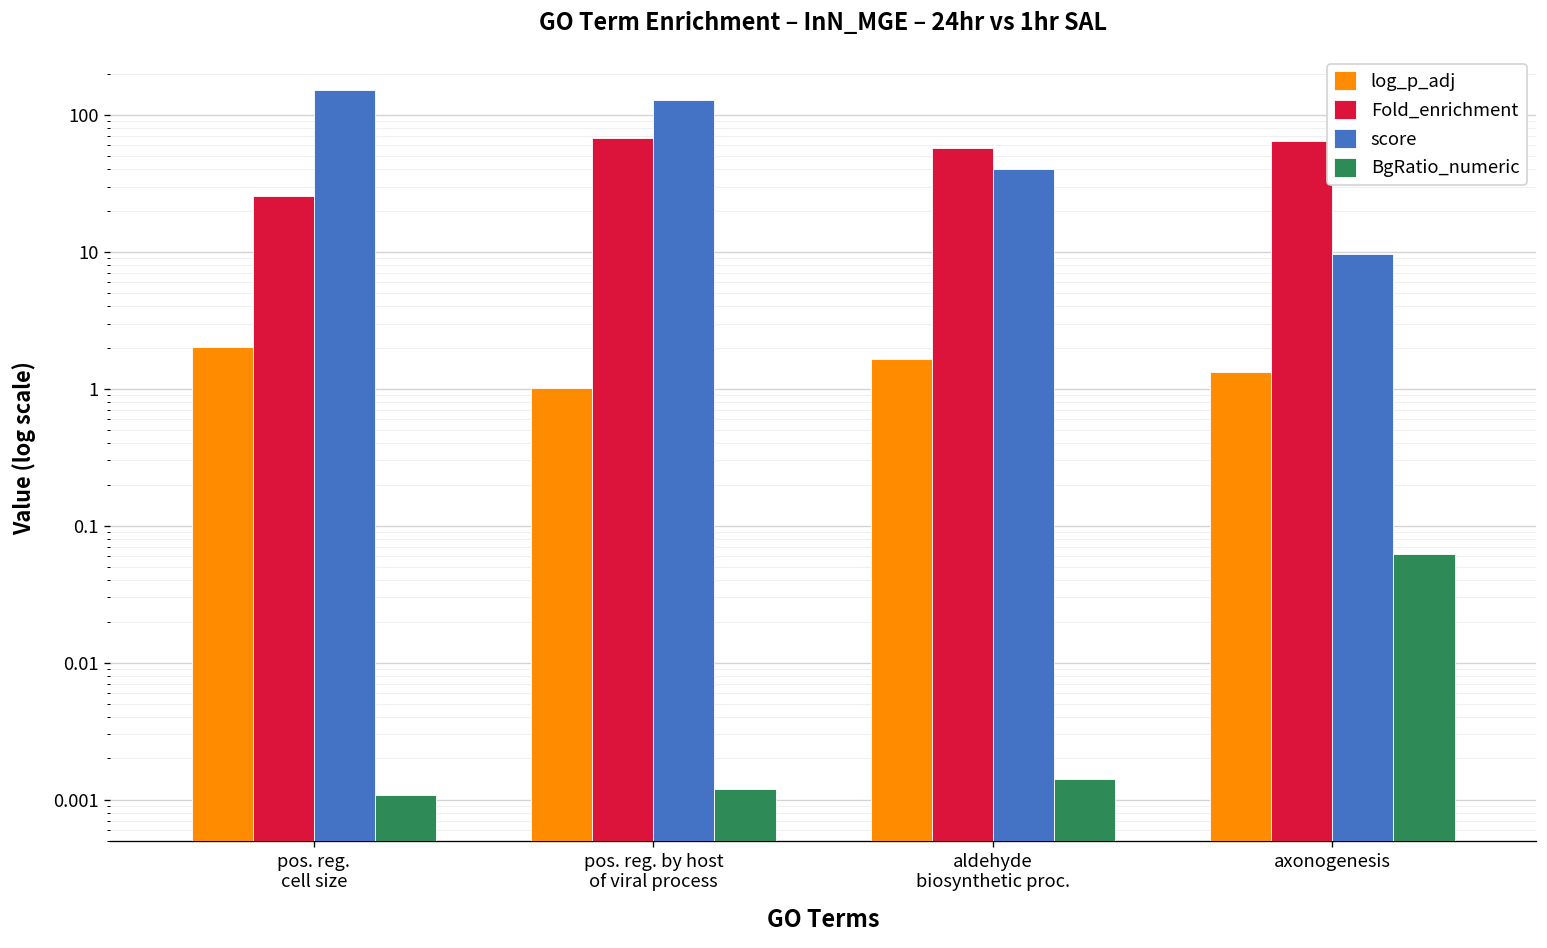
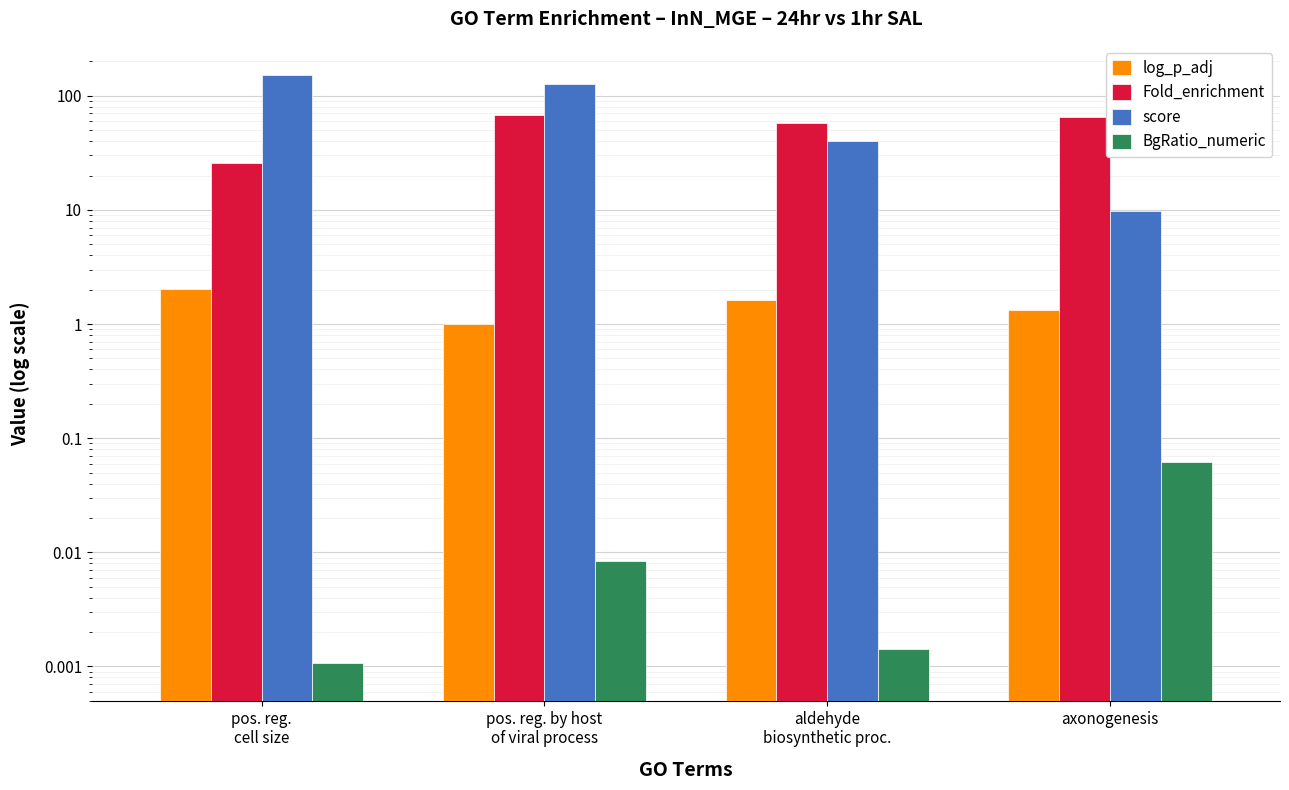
  {
    "log_p_adj": {
      "pos. reg. cell size": 2.0,
      "pos. reg. by host of viral process": 1.0,
      "aldehyde biosynthetic proc.": 1.6,
      "axonogenesis": 1.3
    },
    "Fold_enrichment": {
      "pos. reg. cell size": 26,
      "pos. reg. by host of viral process": 70,
      "aldehyde biosynthetic proc.": 60,
      "axonogenesis": 60
    },
    "score": {
      "pos. reg. cell size": 150,
      "pos. reg. by host of viral process": 130,
      "aldehyde biosynthetic proc.": 40,
      "axonogenesis": 10
    },
    "BgRatio_numeric": {
      "pos. reg. cell size": 0.0011,
-     "pos. reg. by host of viral process": 0.0012,
+     "pos. reg. by host of viral process": 0.008,
      "aldehyde biosynthetic proc.": 0.0014,
      "axonogenesis": 0.06
    }
  }
